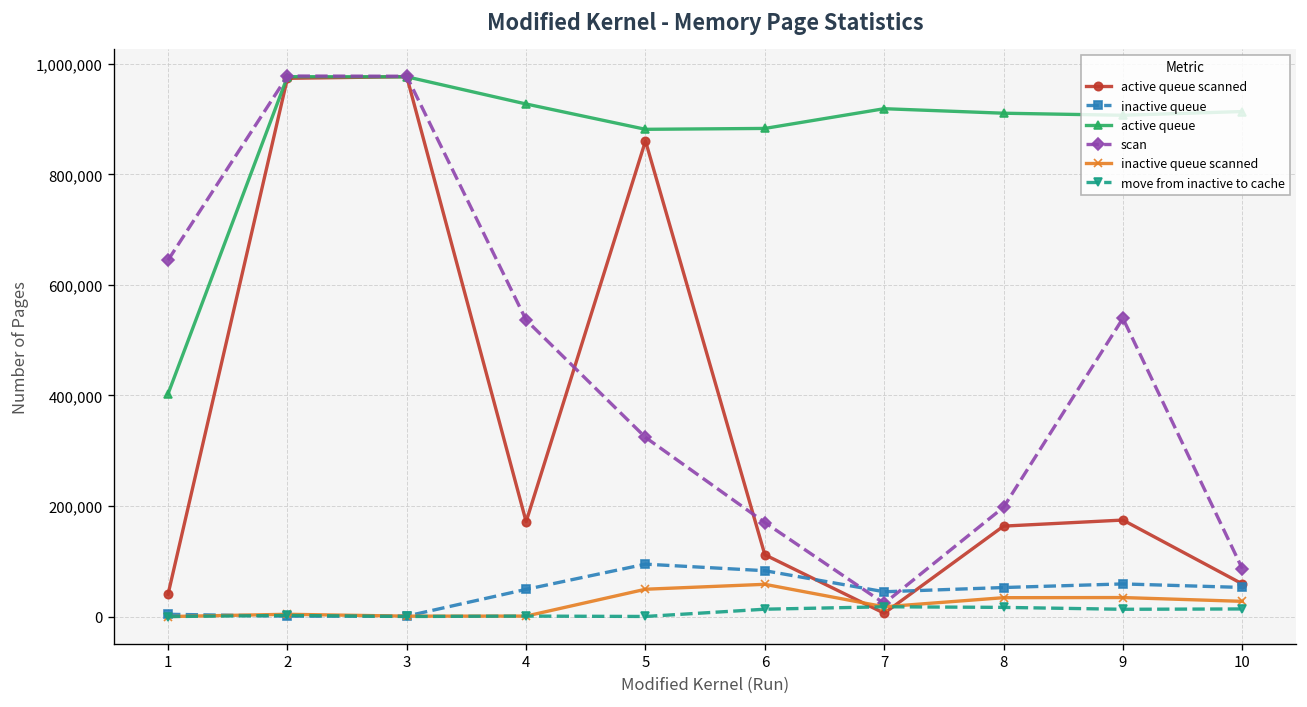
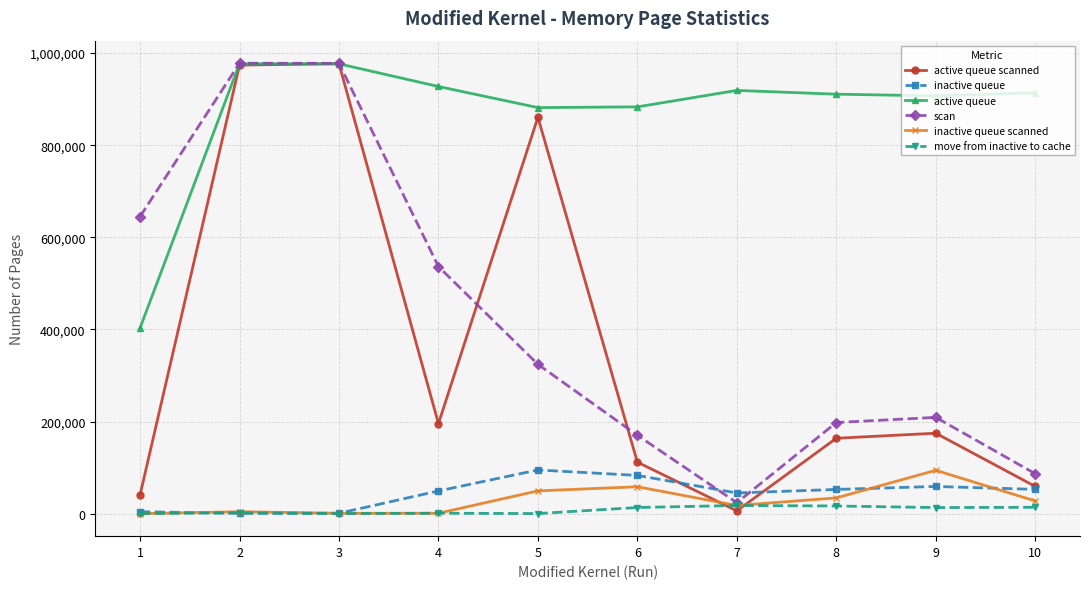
  {
    "active queue scanned": {
      "1": "40,000",
-     "4": "170,000",
+     "4": "200,000",
      "5": "860,000",
      "6": "110,000",
      "7": "10,000",
      "8": "160,000",
      "9": "170,000",
      "10": "60,000"
    },
    "inactive queue": {
      "4": "50,000",
      "5": "90,000",
      "6": "80,000",
      "7": "40,000",
      "8": "50,000",
      "9": "60,000",
      "10": "50,000"
    },
    "scan": {
      "1": "640,000",
      "4": "540,000",
      "5": "320,000",
      "6": "170,000",
      "7": "20,000",
      "8": "200,000",
-     "9": "540,000",
+     "9": "210,000",
      "10": "90,000"
    },
    "inactive queue scanned": {
      "5": "50,000",
      "6": "60,000",
      "8": "30,000",
-     "9": "30,000",
+     "9": "90,000",
      "10": "30,000"
    }
  }
